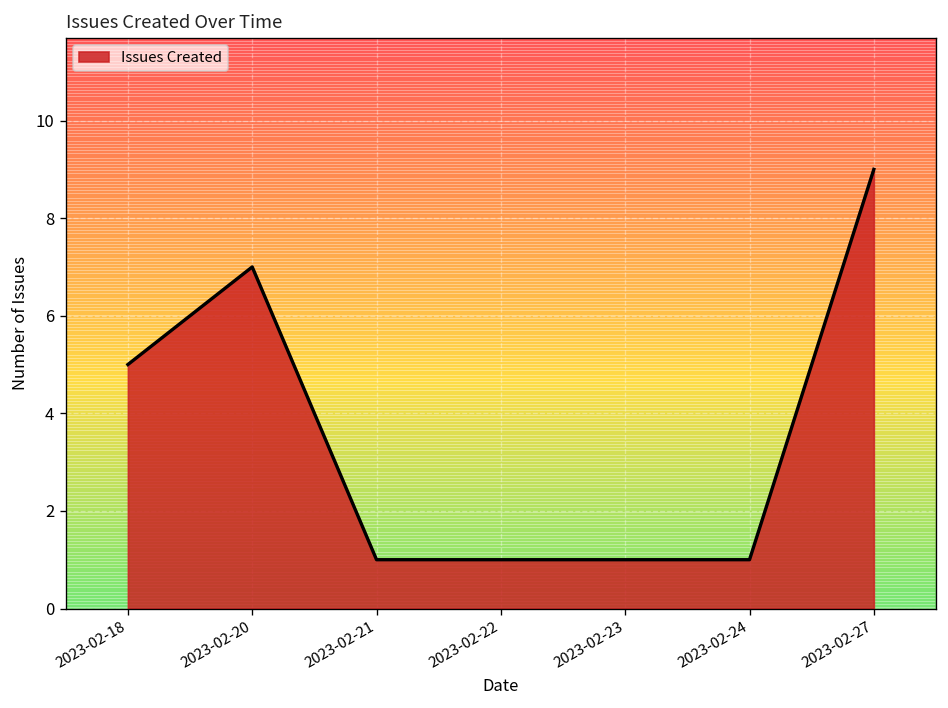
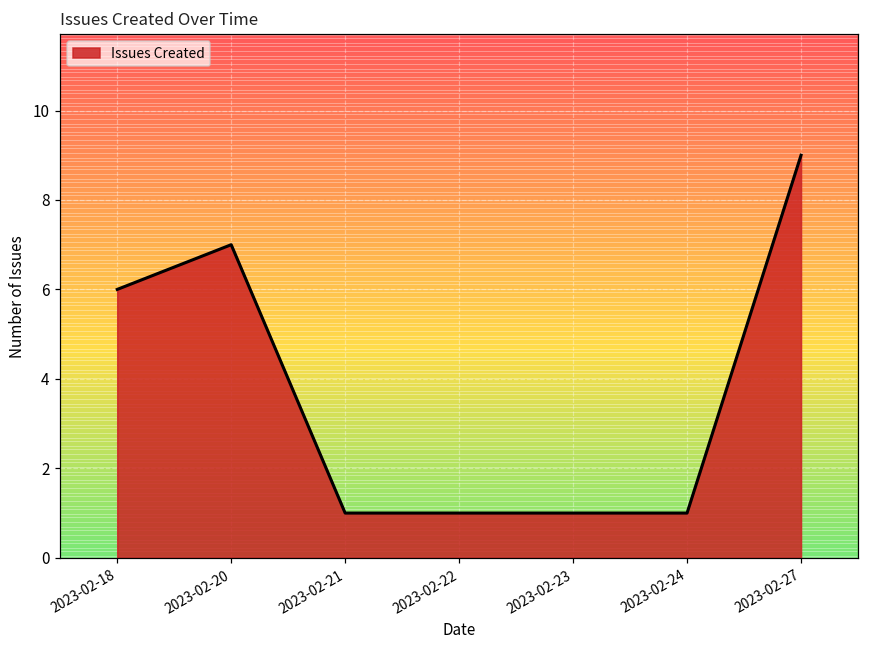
  {
-   "2023-02-18": 5,
+   "2023-02-18": 6,
    "2023-02-20": 7,
    "2023-02-21": 1,
    "2023-02-22": 1,
    "2023-02-23": 1,
    "2023-02-24": 1,
    "2023-02-27": 9
  }
